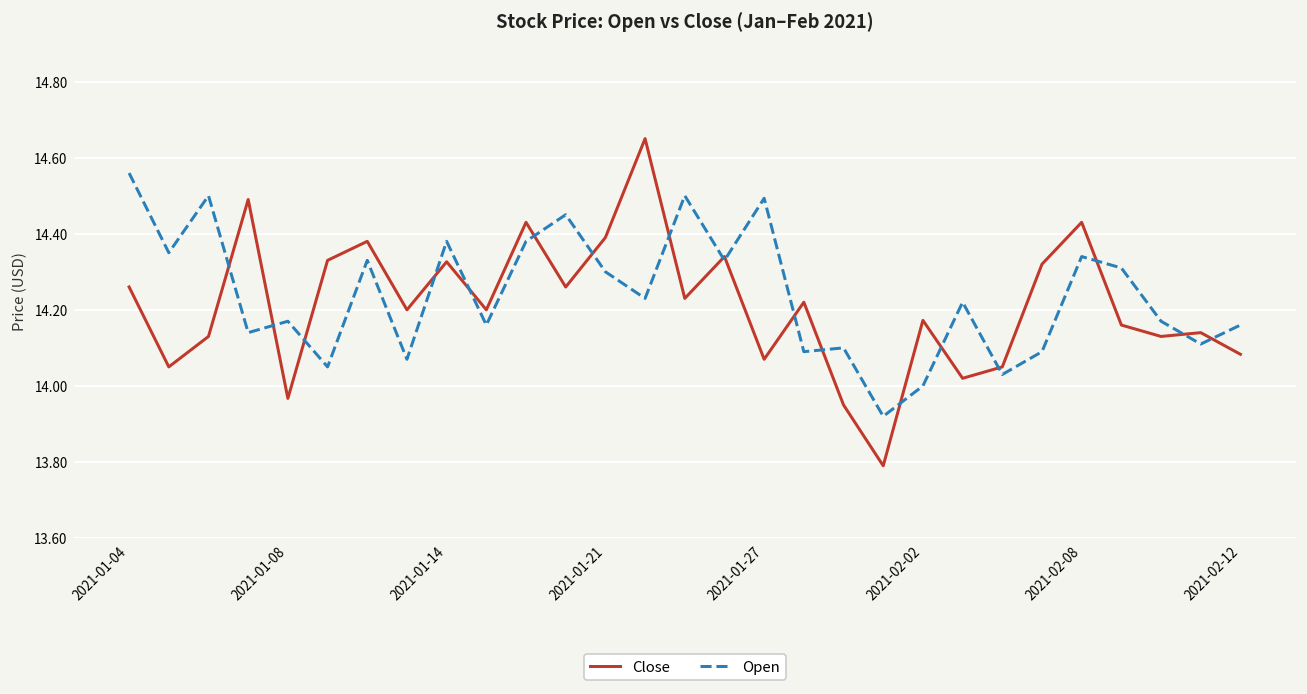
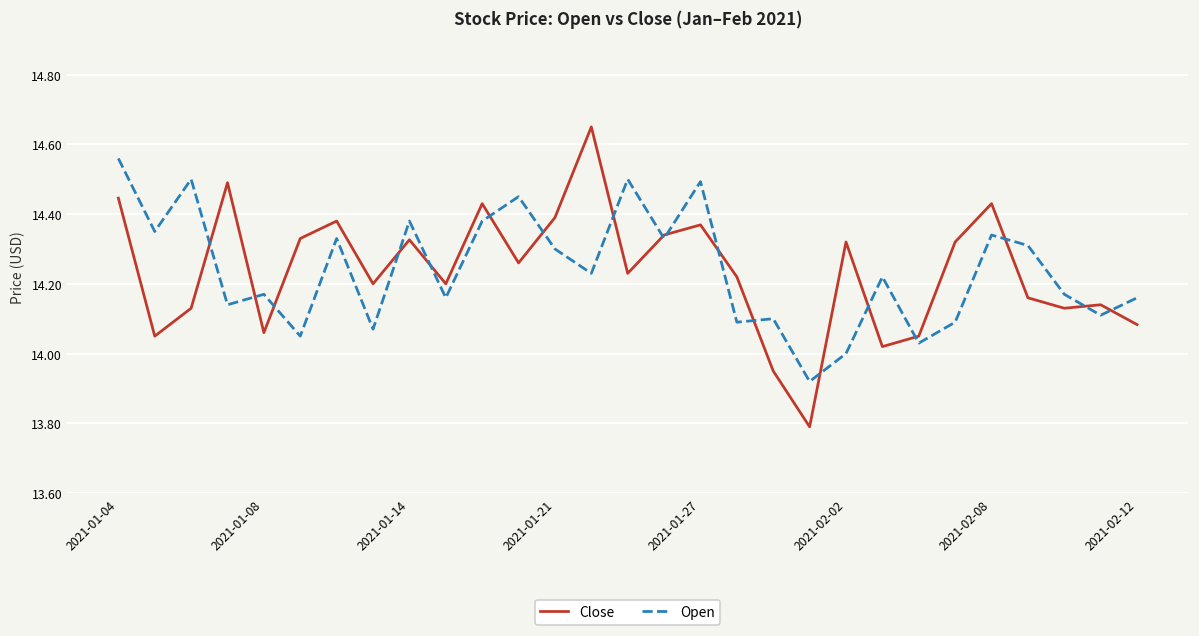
  {
    "Close": {
-     "2021-01-04": 14.26,
-     "2021-01-08": 13.97,
+     "2021-01-04": 14.45,
+     "2021-01-08": 14.06,
      "2021-01-14": 14.33,
      "2021-01-21": 14.39,
-     "2021-01-27": 14.07,
-     "2021-02-02": 14.17,
+     "2021-01-27": 14.37,
+     "2021-02-02": 14.32,
      "2021-02-08": 14.43,
      "2021-02-12": 14.08
    },
    "Open": {
      "2021-01-04": 14.56,
      "2021-01-08": 14.17,
      "2021-01-14": 14.38,
      "2021-01-21": 14.30,
      "2021-01-27": 14.49,
      "2021-02-02": 14.00,
      "2021-02-08": 14.34,
      "2021-02-12": 14.16
    }
  }
